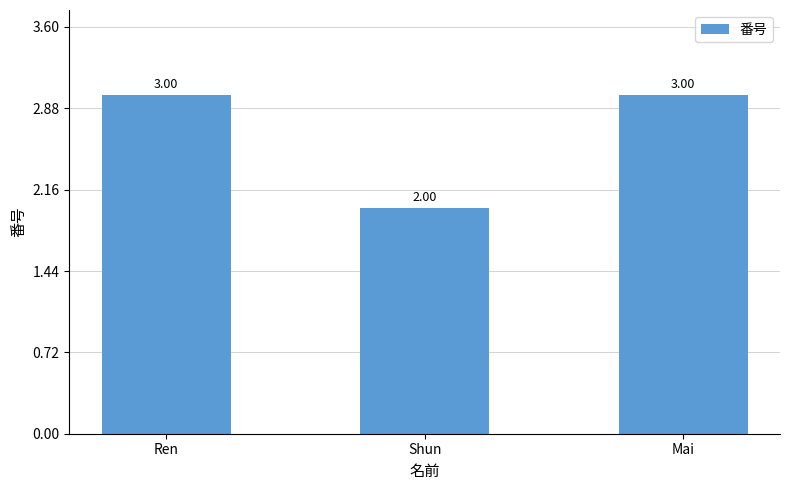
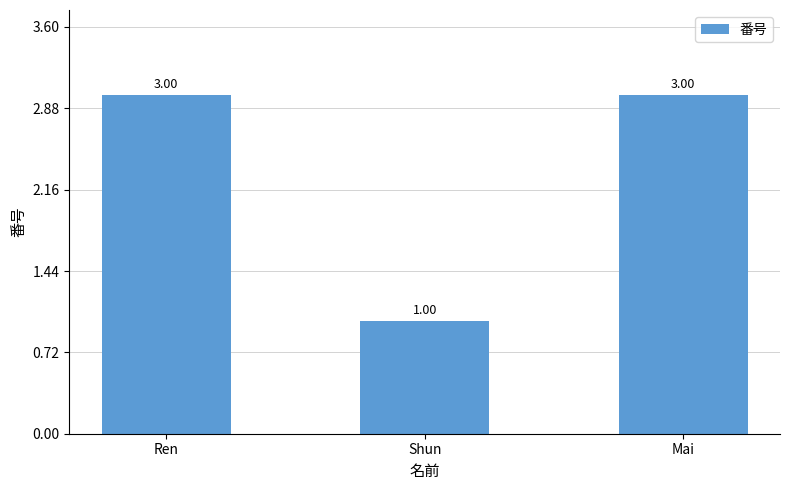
  {
    "Ren": 3.00,
-   "Shun": 2.00,
+   "Shun": 1.00,
    "Mai": 3.00
  }
